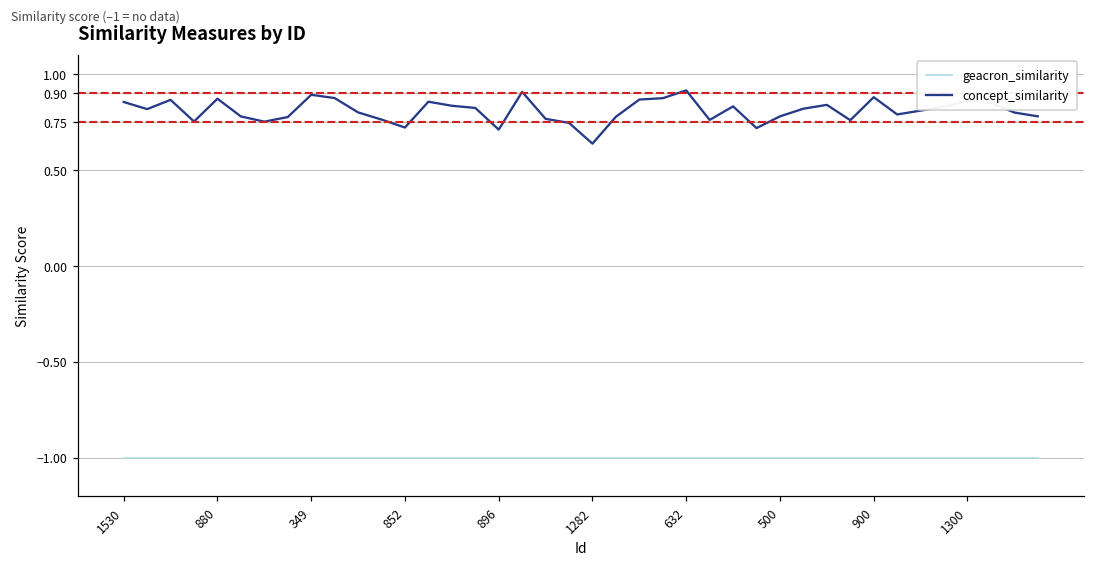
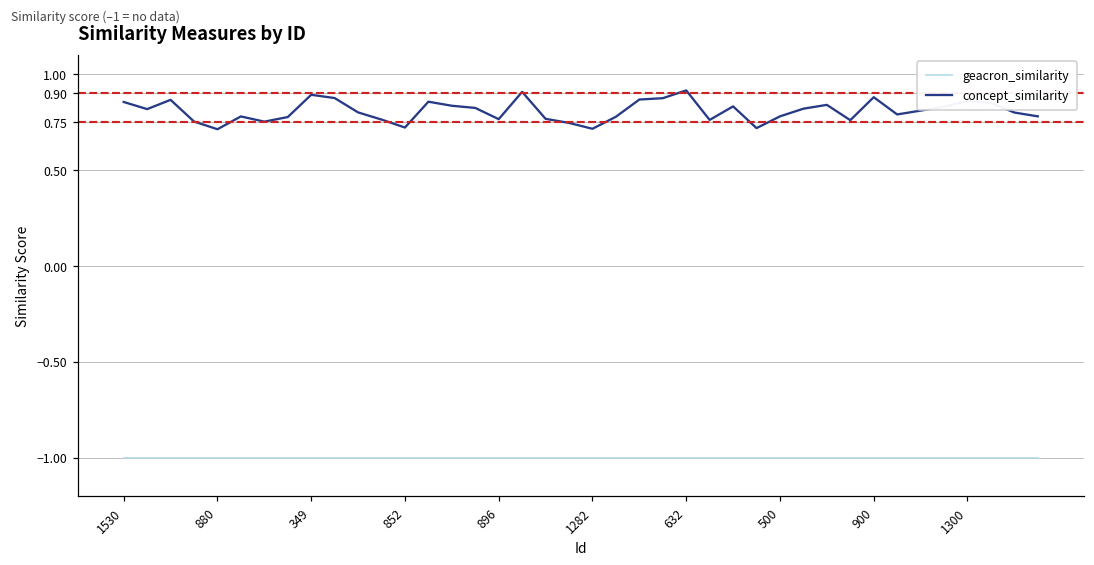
  {
    "geacron_similarity": {
      "1530": -1.00,
      "880": -1.00,
      "349": -1.00,
      "852": -1.00,
      "896": -1.00,
      "1282": -1.00,
      "632": -1.00,
      "500": -1.00,
      "900": -1.00,
      "1300": -1.00
    },
    "concept_similarity": {
      "1530": 0.85,
-     "880": 0.87,
+     "880": 0.71,
      "349": 0.89,
      "852": 0.72,
-     "896": 0.71,
-     "1282": 0.64,
+     "896": 0.77,
+     "1282": 0.72,
      "632": 0.92,
      "500": 0.78,
      "900": 0.88
    }
  }
